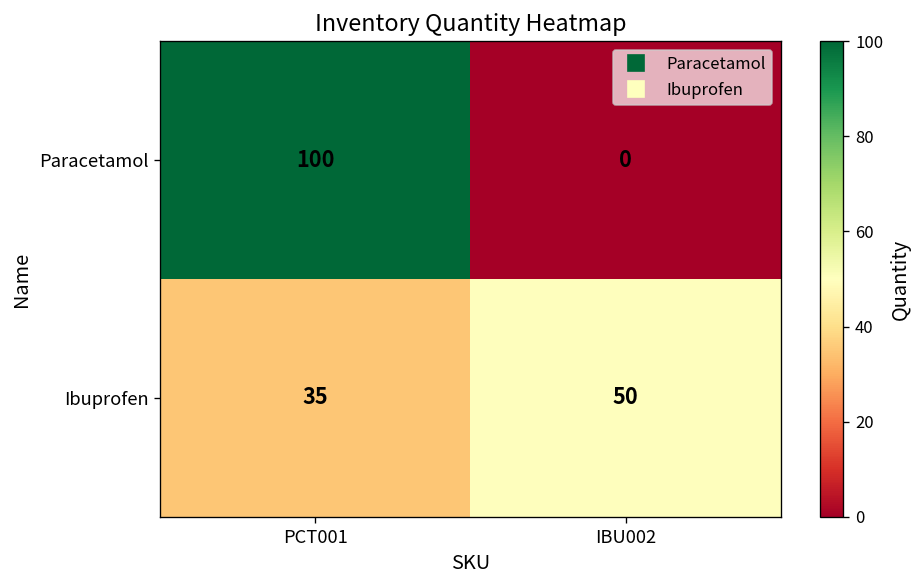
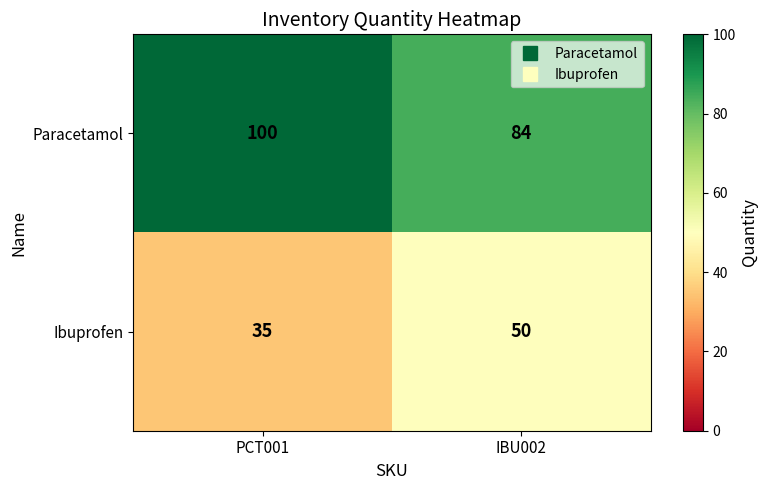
  {
    "Paracetamol": {
      "PCT001": 100,
-     "IBU002": 0
+     "IBU002": 84
    },
    "Ibuprofen": {
      "PCT001": 35,
      "IBU002": 50
    }
  }
